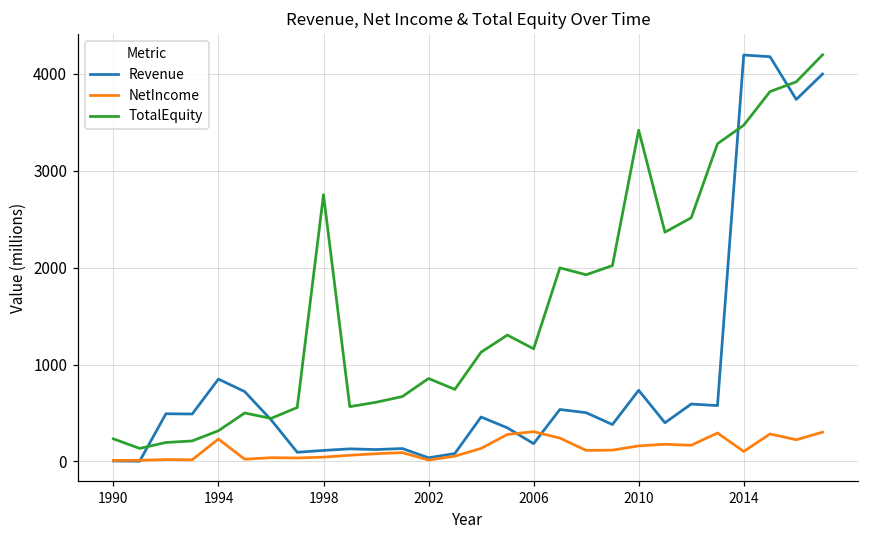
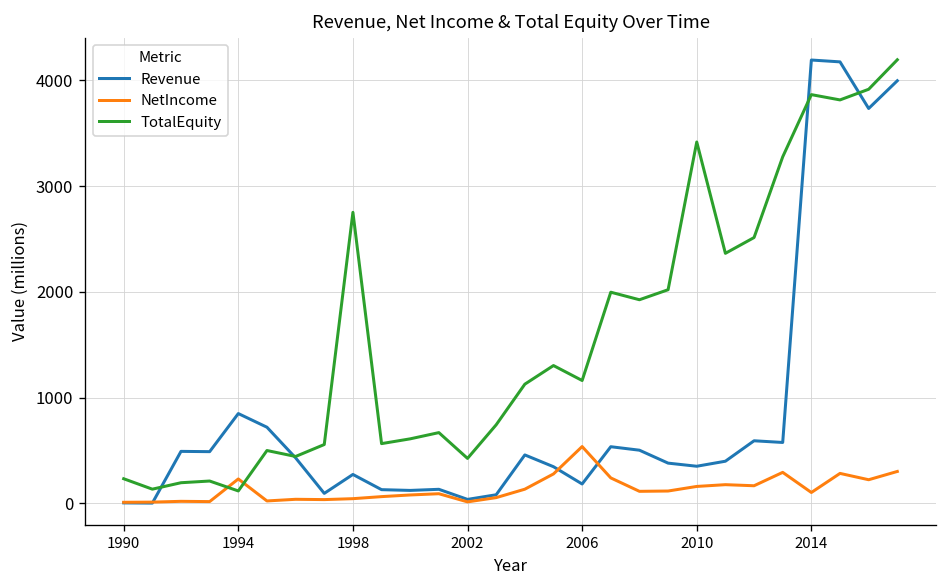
  {
    "Revenue": {
      "1994": 800,
-     "1998": 100,
+     "1998": 300,
      "2006": 200,
-     "2010": 700,
+     "2010": 400,
      "2014": 4200
    },
    "NetIncome": {
      "1994": 200,
      "1998": 0,
-     "2006": 300,
+     "2006": 500,
      "2010": 200,
      "2014": 100
    },
    "TotalEquity": {
      "1990": 200,
-     "1994": 300,
+     "1994": 100,
      "1998": 2800,
-     "2002": 900,
+     "2002": 400,
      "2006": 1200,
      "2010": 3400,
-     "2014": 3500
+     "2014": 3900
    }
  }
